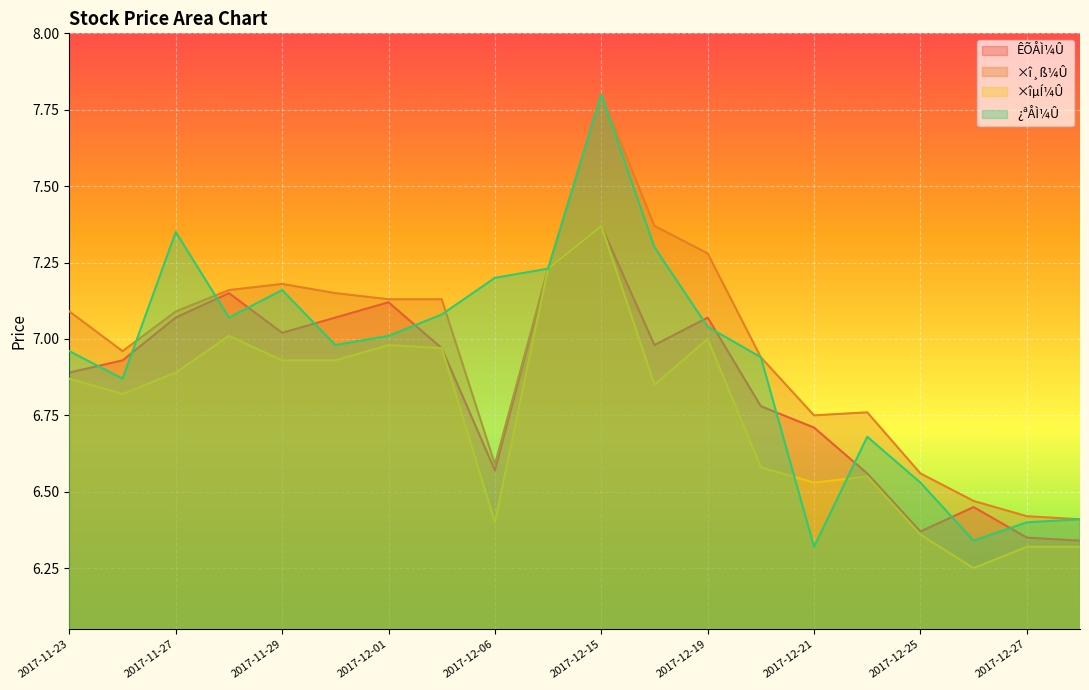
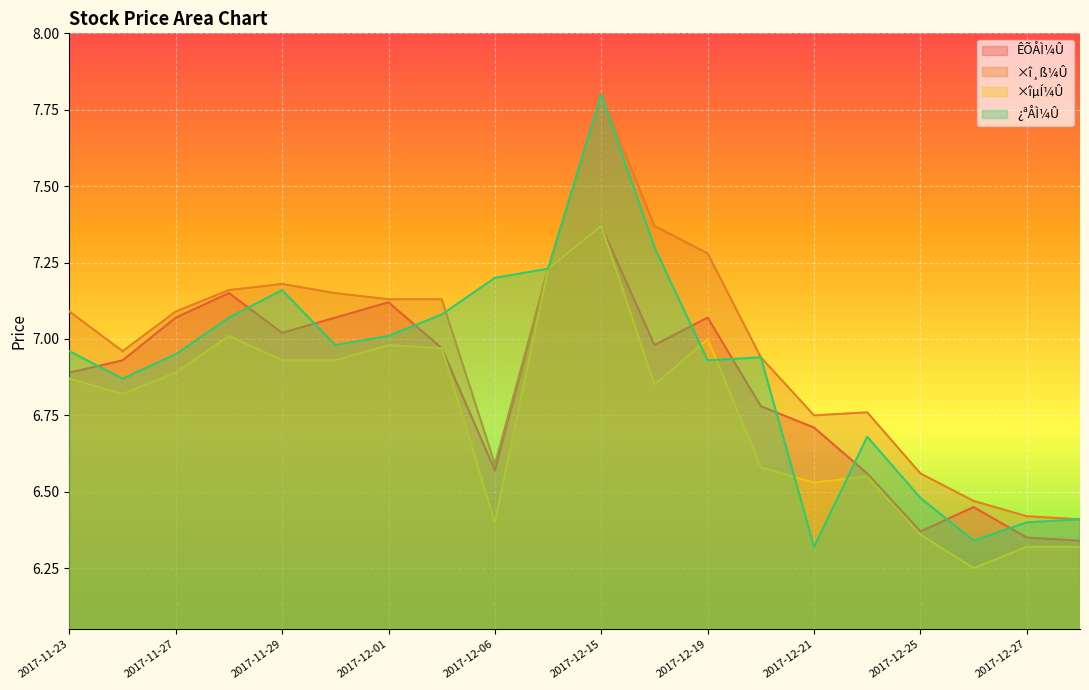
  {
    "¿ªÅÌ¼Û": {
      "2017-11-23": 6.96,
-     "2017-11-27": 7.35,
+     "2017-11-27": 6.95,
      "2017-11-29": 7.16,
      "2017-12-01": 7.01,
      "2017-12-06": 7.20,
-     "2017-12-19": 7.04,
+     "2017-12-19": 6.93,
      "2017-12-21": 6.32,
-     "2017-12-25": 6.53,
+     "2017-12-25": 6.48,
      "2017-12-27": 6.40
    }
  }
